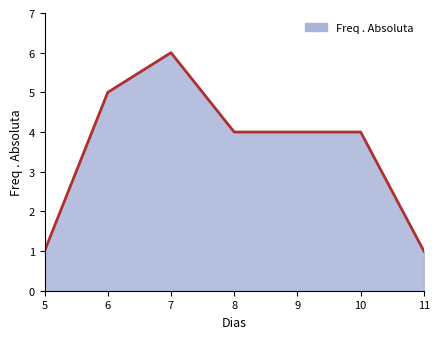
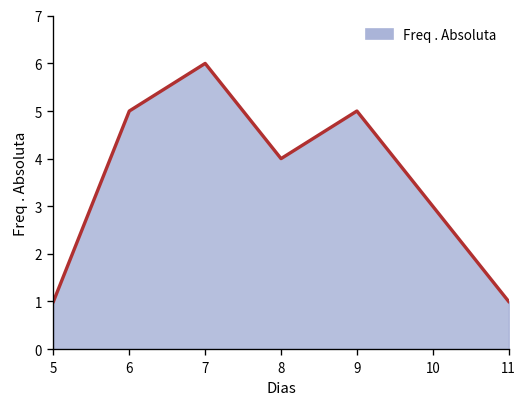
  {
    "5": 1,
    "6": 5,
    "7": 6,
    "8": 4,
-   "9": 4,
-   "10": 4,
+   "9": 5,
+   "10": 3,
    "11": 1
  }
